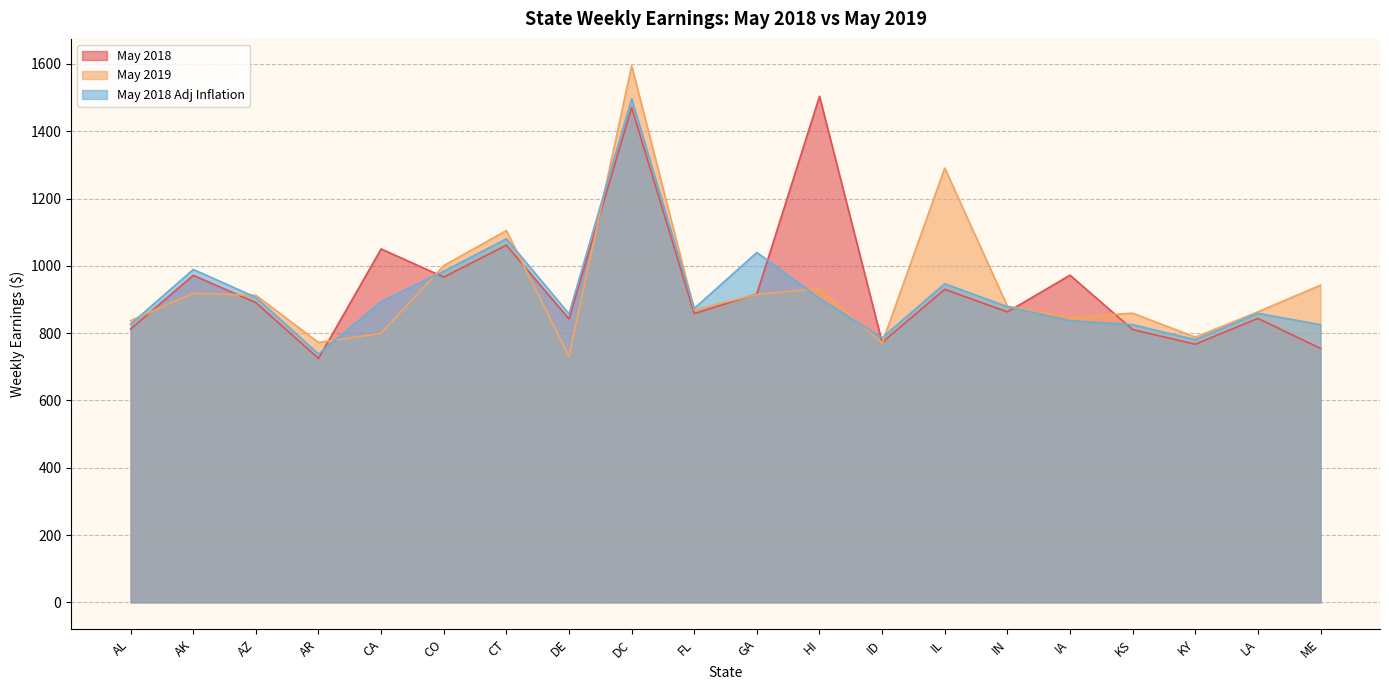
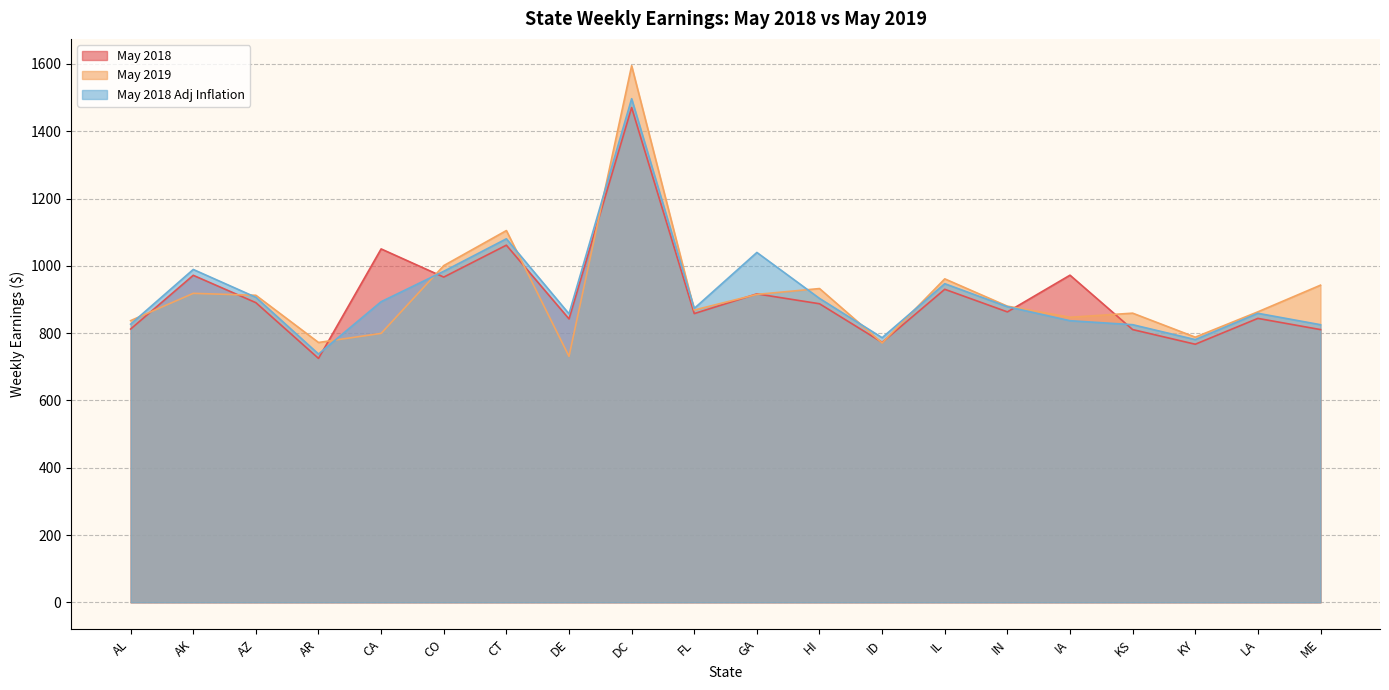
  {
    "May 2018": {
      "AL": 810,
      "AK": 970,
      "AZ": 890,
      "AR": 720,
      "CA": 1050,
      "CO": 970,
      "CT": 1060,
      "DE": 840,
      "DC": 1470,
      "FL": 860,
-     "HI": 1500,
+     "HI": 890,
      "IL": 930,
      "IN": 860,
      "IA": 970,
      "KS": 810,
      "KY": 770,
      "LA": 840,
-     "ME": 750
+     "ME": 810
    },
    "May 2019": {
      "AL": 840,
      "AK": 920,
      "AR": 770,
      "CA": 800,
      "CO": 1000,
      "CT": 1100,
      "DE": 730,
      "DC": 1590,
      "HI": 930,
-     "IL": 1290,
+     "IL": 960,
      "IA": 850,
      "KS": 860,
      "ME": 940
    },
    "May 2018 Adj Inflation": {
      "AL": 830,
      "AK": 990,
      "AR": 740,
      "CA": 890,
      "CO": 980,
      "CT": 1080,
      "DE": 860,
      "DC": 1500,
      "GA": 1040,
      "HI": 900,
      "ID": 790,
      "IL": 950,
      "IA": 840,
      "KS": 830,
      "ME": 830
    }
  }
